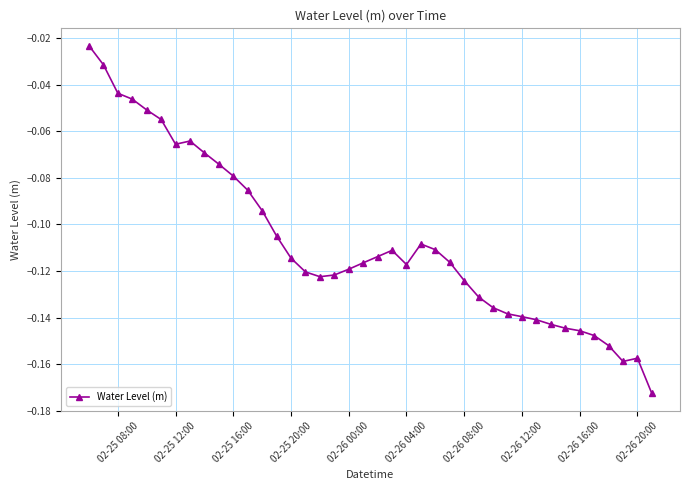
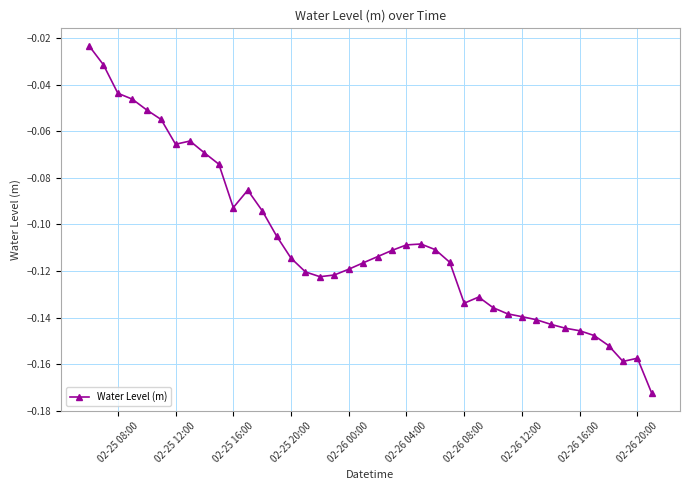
  {
    "02-25 08:00": -0.044,
    "02-25 12:00": -0.066,
-   "02-25 16:00": -0.079,
+   "02-25 16:00": -0.093,
    "02-25 20:00": -0.115,
    "02-26 00:00": -0.119,
-   "02-26 04:00": -0.117,
-   "02-26 08:00": -0.124,
+   "02-26 04:00": -0.109,
+   "02-26 08:00": -0.134,
    "02-26 12:00": -0.140,
    "02-26 16:00": -0.146,
    "02-26 20:00": -0.157
  }
